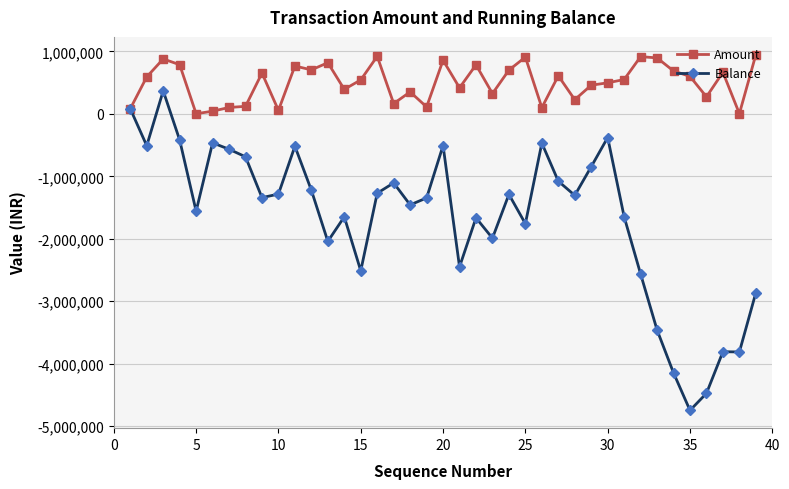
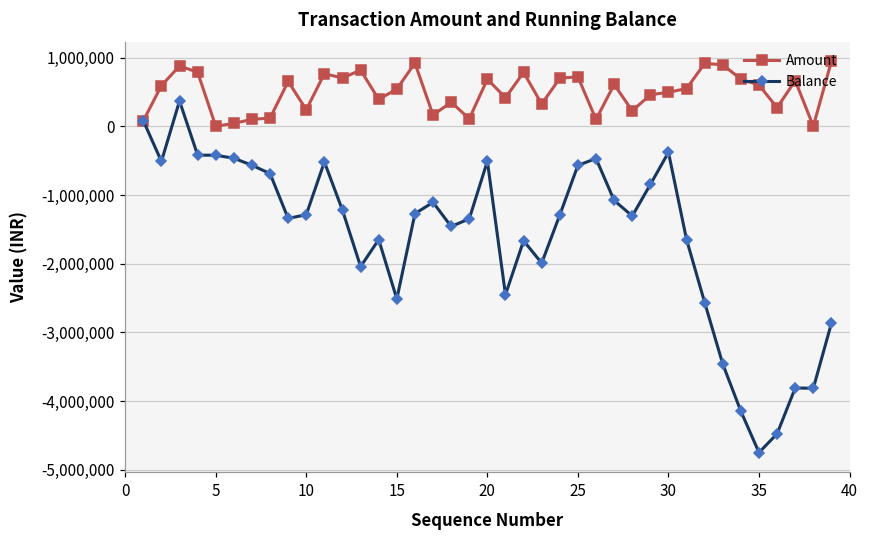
  {
    "Amount": {
      "5": "0",
-     "10": "100,000",
+     "10": "200,000",
      "15": "500,000",
-     "20": "900,000",
-     "25": "900,000",
+     "20": "700,000",
+     "25": "700,000",
      "30": "500,000",
      "35": "600,000"
    },
    "Balance": {
-     "5": "-1,600,000",
+     "5": "-400,000",
      "10": "-1,300,000",
      "15": "-2,500,000",
      "20": "-500,000",
-     "25": "-1,800,000",
+     "25": "-600,000",
      "30": "-400,000",
      "35": "-4,700,000"
    }
  }
